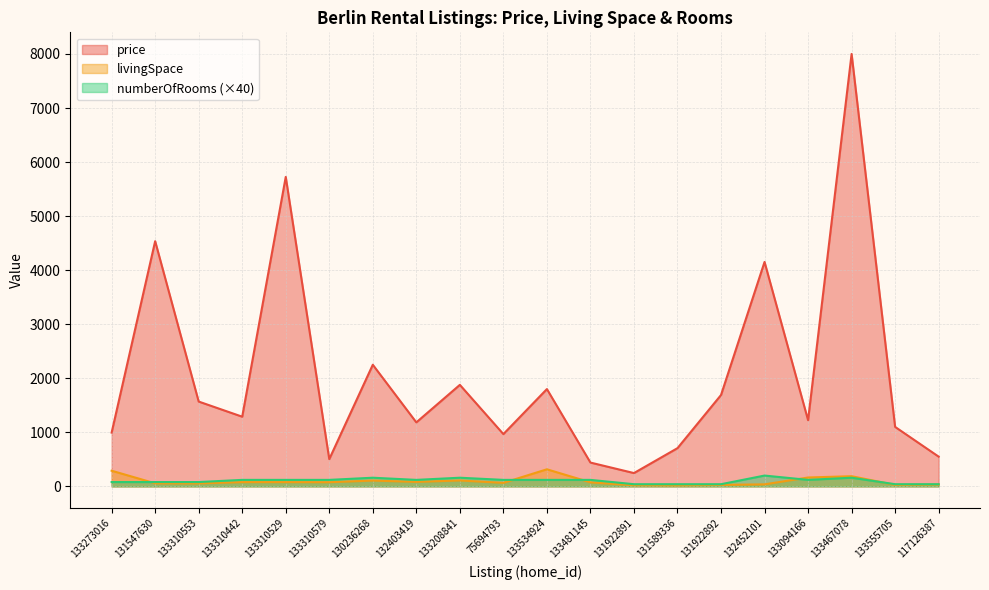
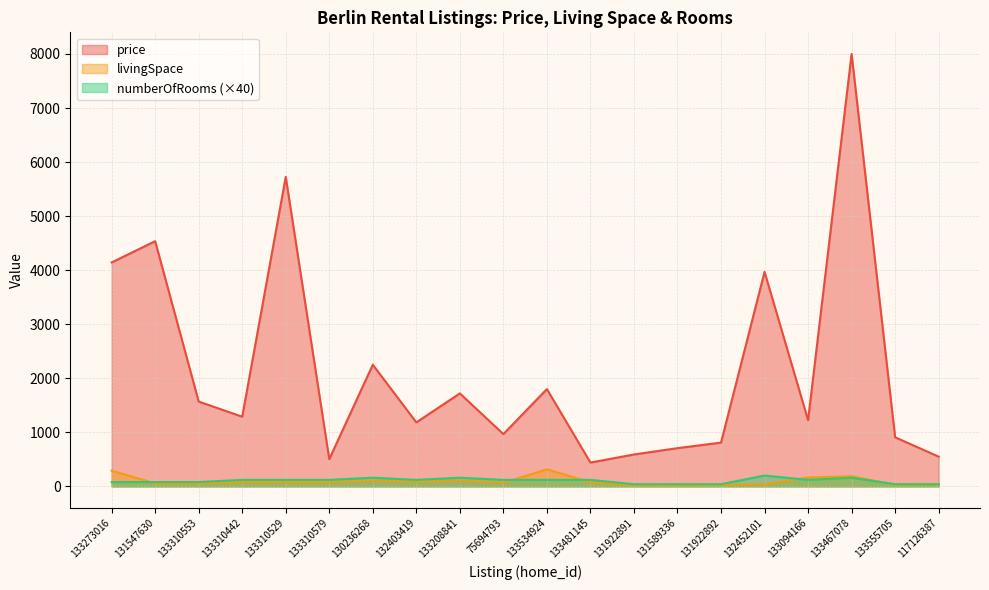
  {
    "price": {
-     "133273016": 1000,
+     "133273016": 4100,
      "131547630": 4500,
      "133310553": 1600,
      "133310442": 1300,
      "133310529": 5700,
      "133310579": 500,
      "130236268": 2300,
      "132403419": 1200,
-     "133208841": 1900,
+     "133208841": 1700,
      "75694793": 1000,
      "133534924": 1800,
      "133481145": 400,
-     "131922891": 200,
+     "131922891": 600,
      "131589336": 700,
-     "131922892": 1700,
-     "132452101": 4200,
+     "131922892": 800,
+     "132452101": 4000,
      "133094166": 1200,
      "133467078": 8000,
-     "133555705": 1100,
+     "133555705": 900,
      "117126387": 600
    },
    "livingSpace": {
      "133273016": 300,
      "130236268": 100,
      "133208841": 100,
      "75694793": 100,
      "133534924": 300,
      "132452101": 0
    },
    "numberOfRooms (×40)": {
      "133273016": 100,
      "130236268": 200,
      "133208841": 200,
      "75694793": 100,
      "133534924": 100,
      "132452101": 200
    }
  }
